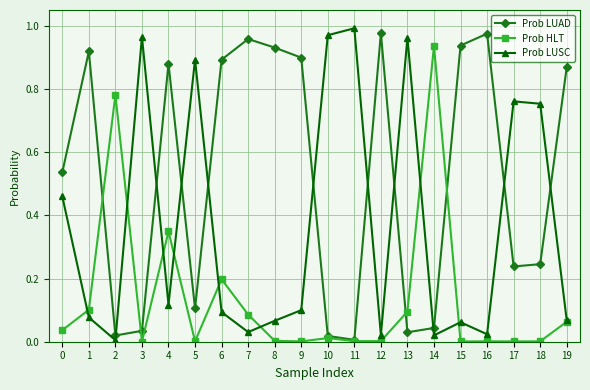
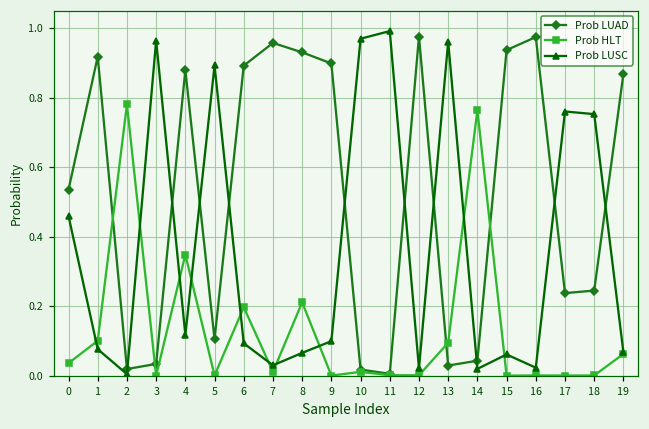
  {
    "Prob HLT": {
      "0": 0.04,
      "1": 0.10,
      "2": 0.78,
      "3": 0.00,
      "4": 0.35,
      "5": 0.00,
      "6": 0.20,
-     "7": 0.09,
-     "8": 0.00,
+     "7": 0.01,
+     "8": 0.21,
      "9": 0.00,
      "12": 0.00,
      "13": 0.10,
-     "14": 0.94,
+     "14": 0.76,
      "15": 0.00,
      "16": 0.00,
      "17": 0.00,
      "18": 0.00
    }
  }
